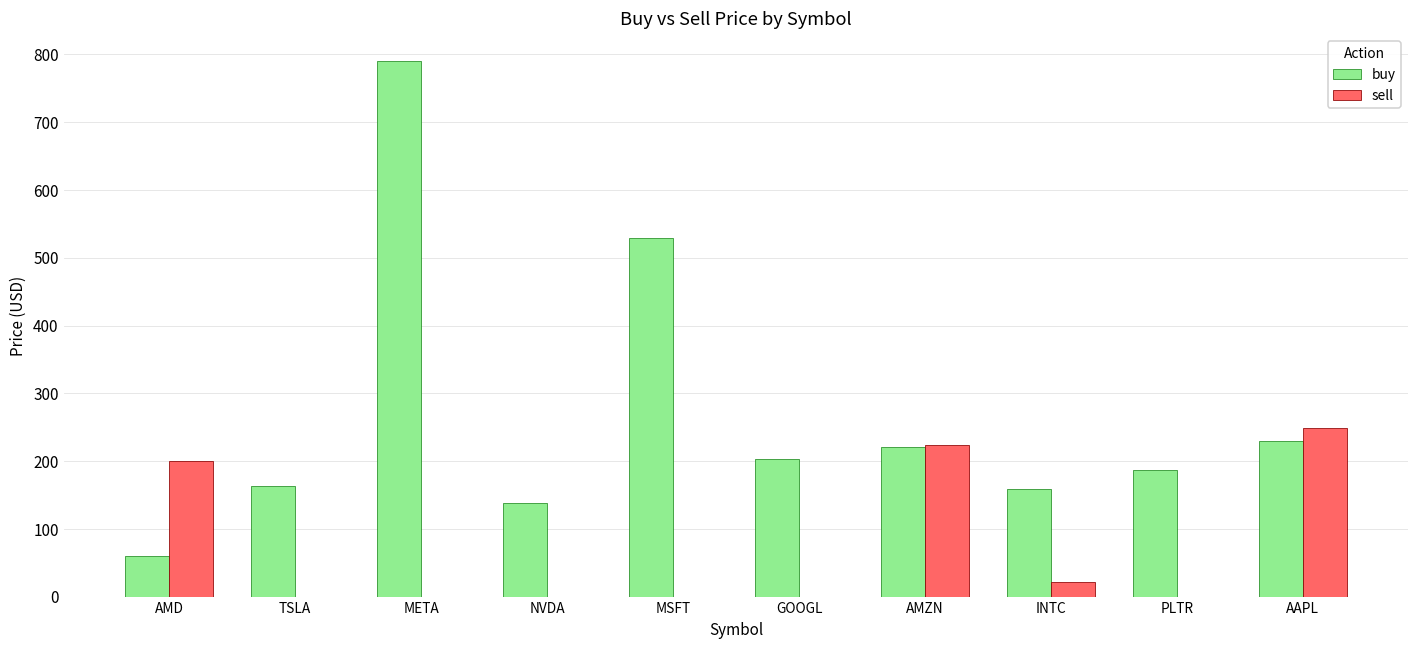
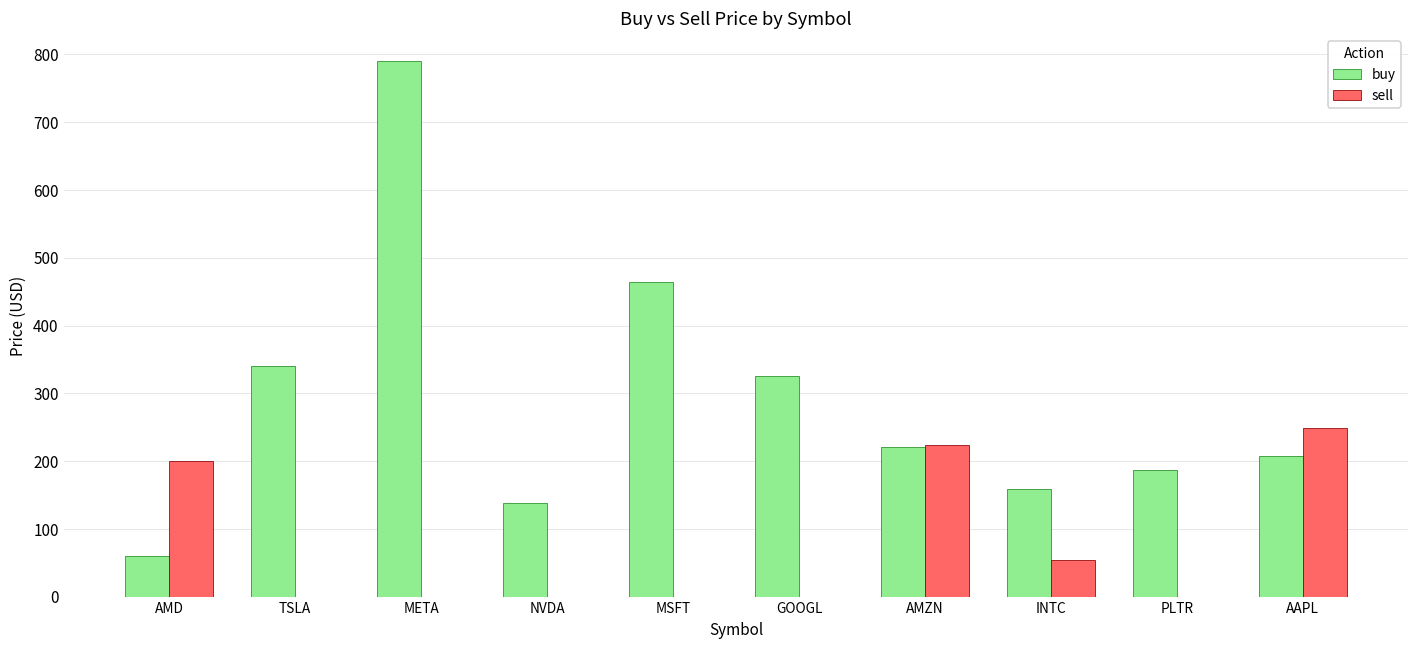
  {
    "buy": {
      "AMD": 60,
-     "TSLA": 160,
+     "TSLA": 340,
      "META": 790,
      "NVDA": 140,
-     "MSFT": 530,
-     "GOOGL": 200,
+     "MSFT": 460,
+     "GOOGL": 330,
      "AMZN": 220,
      "INTC": 160,
      "PLTR": 190,
-     "AAPL": 230
+     "AAPL": 210
    },
    "sell": {
      "AMD": 200,
      "TSLA": 0,
      "META": 0,
      "NVDA": 0,
      "MSFT": 0,
      "GOOGL": 0,
      "AMZN": 220,
-     "INTC": 20,
+     "INTC": 50,
      "PLTR": 0,
      "AAPL": 250
    }
  }
